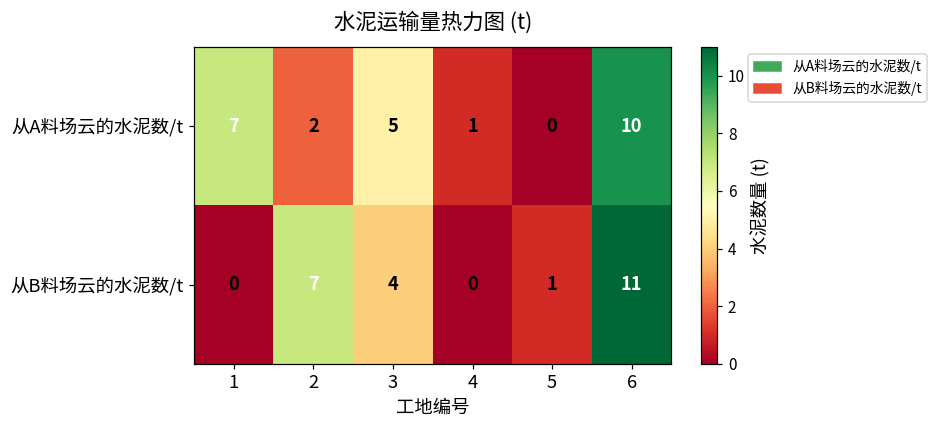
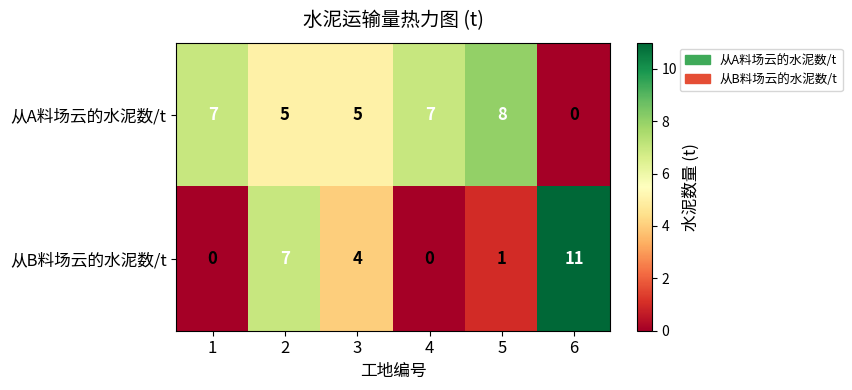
  {
    "从A料场云的水泥数/t": {
      "1": 7,
-     "2": 2,
+     "2": 5,
      "3": 5,
-     "4": 1,
-     "5": 0,
-     "6": 10
+     "4": 7,
+     "5": 8,
+     "6": 0
    },
    "从B料场云的水泥数/t": {
      "1": 0,
      "2": 7,
      "3": 4,
      "4": 0,
      "5": 1,
      "6": 11
    }
  }
